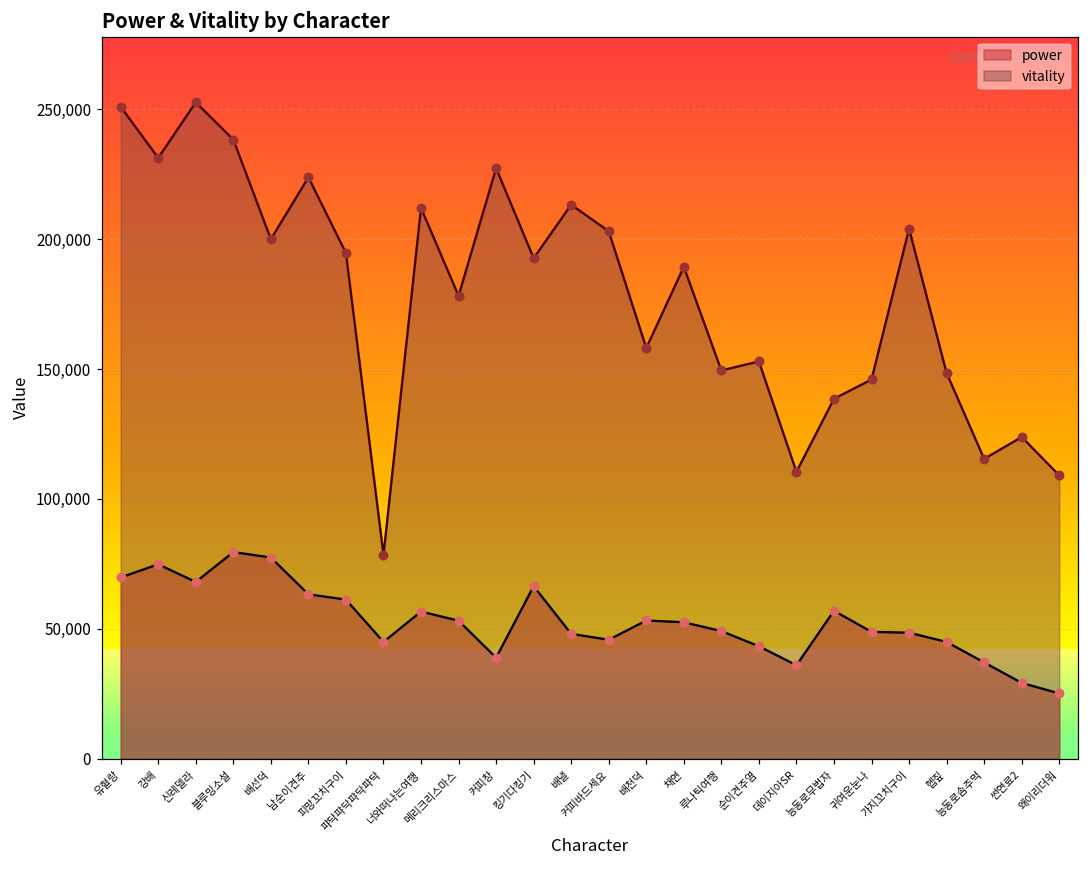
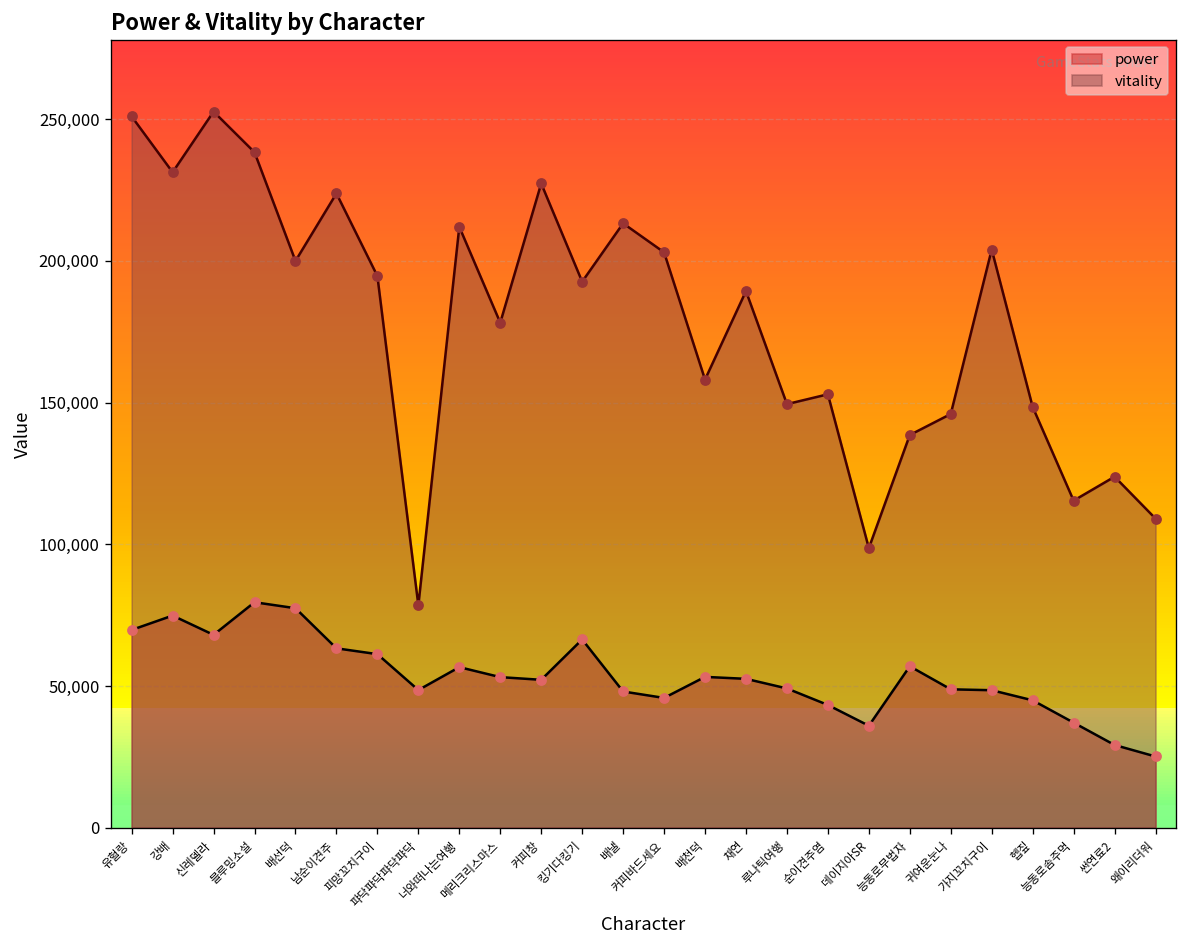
  {
    "power": {
      "유혈랑": "70,000",
      "강배": "75,000",
      "신레델라": "68,000",
      "블루밍소설": "80,000",
      "배선덕": "77,000",
      "남순이견주": "63,000",
      "피망꼬치구이": "61,000",
-     "퍄닥퍄닥퍄닥퍄닥": "45,000",
+     "퍄닥퍄닥퍄닥퍄닥": "49,000",
      "너와떠나는여행": "57,000",
      "메리크리스마스": "53,000",
-     "커피창": "39,000",
+     "커피창": "52,000",
      "킹기다킹기": "66,000",
      "배낼": "48,000",
      "커피바드세요": "46,000",
      "배천덕": "53,000",
      "채연": "53,000",
      "루나틱여행": "49,000",
      "순이견주염": "43,000",
      "데이지아SR": "36,000",
      "능동로무법자": "57,000",
      "귀여운눈나": "49,000",
      "가지꼬치구이": "49,000",
      "헵짚": "45,000",
      "능동로솜주먹": "37,000",
      "썬연료2": "29,000",
      "왜이리더워": "25,000"
    },
    "vitality": {
      "유혈랑": "251,000",
      "강배": "231,000",
      "신레델라": "253,000",
      "블루밍소설": "238,000",
      "배선덕": "200,000",
      "남순이견주": "224,000",
      "피망꼬치구이": "195,000",
      "퍄닥퍄닥퍄닥퍄닥": "78,000",
      "너와떠나는여행": "212,000",
      "메리크리스마스": "178,000",
      "커피창": "227,000",
      "킹기다킹기": "193,000",
      "배낼": "213,000",
      "커피바드세요": "203,000",
      "배천덕": "158,000",
      "채연": "189,000",
      "루나틱여행": "149,000",
      "순이견주염": "153,000",
-     "데이지아SR": "110,000",
+     "데이지아SR": "99,000",
      "능동로무법자": "139,000",
      "귀여운눈나": "146,000",
      "가지꼬치구이": "204,000",
      "헵짚": "148,000",
      "능동로솜주먹": "115,000",
      "썬연료2": "124,000",
      "왜이리더워": "109,000"
    }
  }
